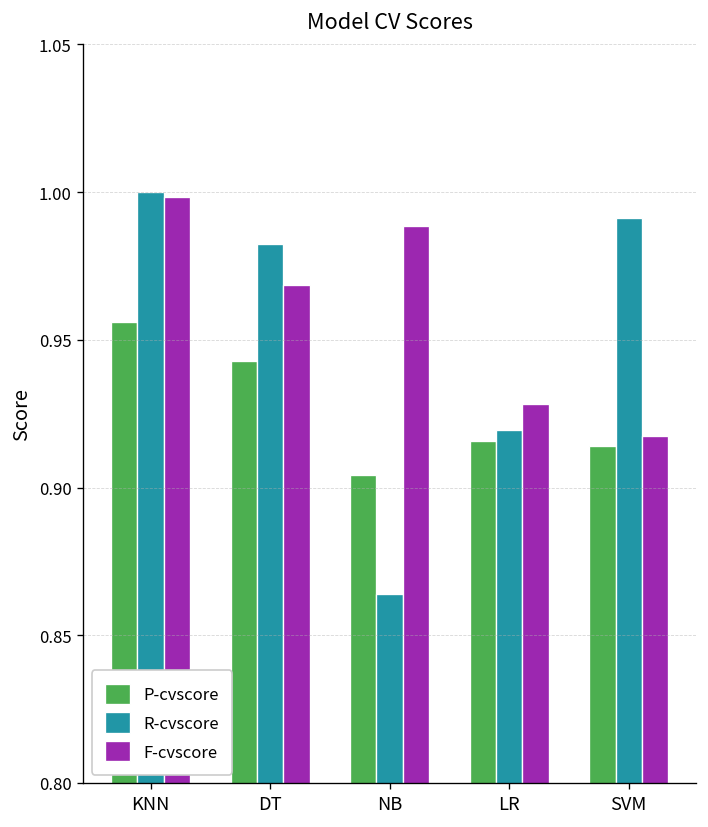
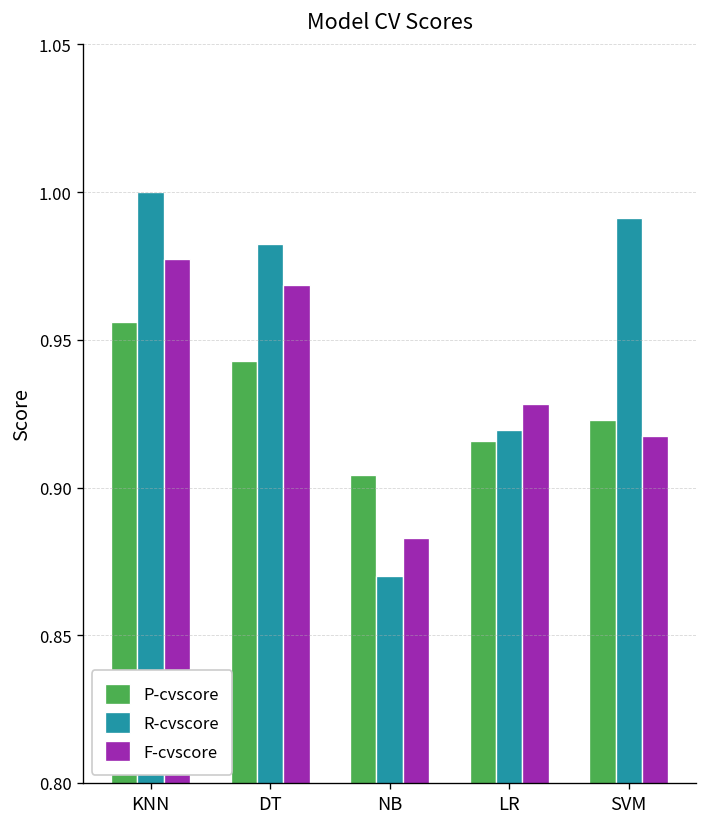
  {
    "P-cvscore": {
      "KNN": 0.956,
      "DT": 0.943,
      "NB": 0.904,
      "LR": 0.916,
-     "SVM": 0.914
+     "SVM": 0.923
    },
    "R-cvscore": {
      "KNN": 1.000,
      "DT": 0.983,
-     "NB": 0.864,
+     "NB": 0.870,
      "LR": 0.919,
      "SVM": 0.991
    },
    "F-cvscore": {
-     "KNN": 0.998,
+     "KNN": 0.977,
      "DT": 0.968,
-     "NB": 0.989,
+     "NB": 0.883,
      "LR": 0.928,
      "SVM": 0.918
    }
  }
